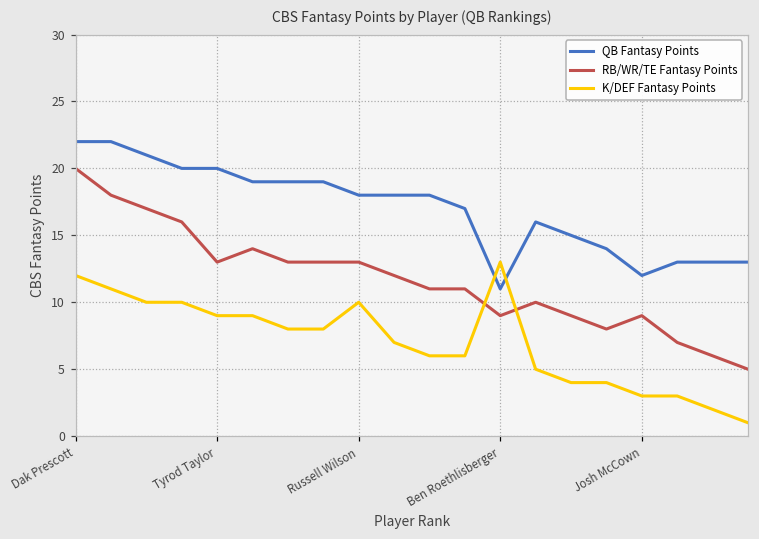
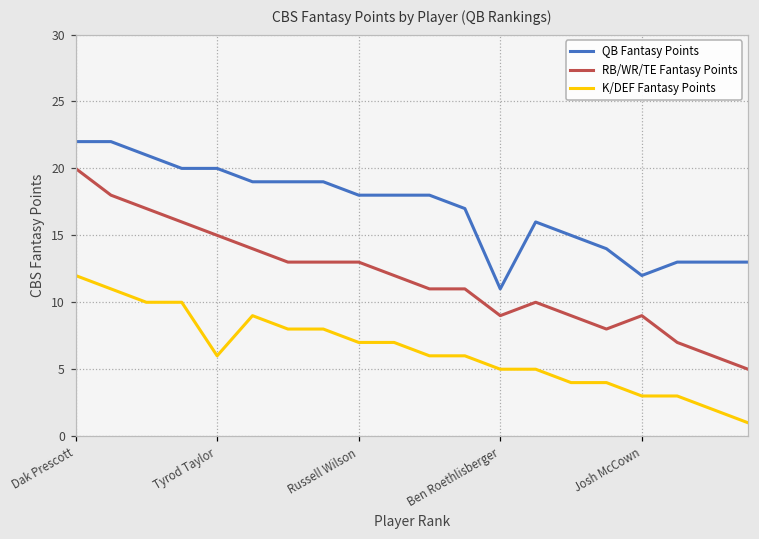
  {
    "QB Fantasy Points": {
      "Dak Prescott": 22,
      "Tyrod Taylor": 20,
      "Russell Wilson": 18,
      "Ben Roethlisberger": 11,
      "Josh McCown": 12
    },
    "RB/WR/TE Fantasy Points": {
      "Dak Prescott": 20,
-     "Tyrod Taylor": 13,
+     "Tyrod Taylor": 15,
      "Russell Wilson": 13,
      "Ben Roethlisberger": 9,
      "Josh McCown": 9
    },
    "K/DEF Fantasy Points": {
      "Dak Prescott": 12,
-     "Tyrod Taylor": 9,
-     "Russell Wilson": 10,
-     "Ben Roethlisberger": 13,
+     "Tyrod Taylor": 6,
+     "Russell Wilson": 7,
+     "Ben Roethlisberger": 5,
      "Josh McCown": 3
    }
  }
